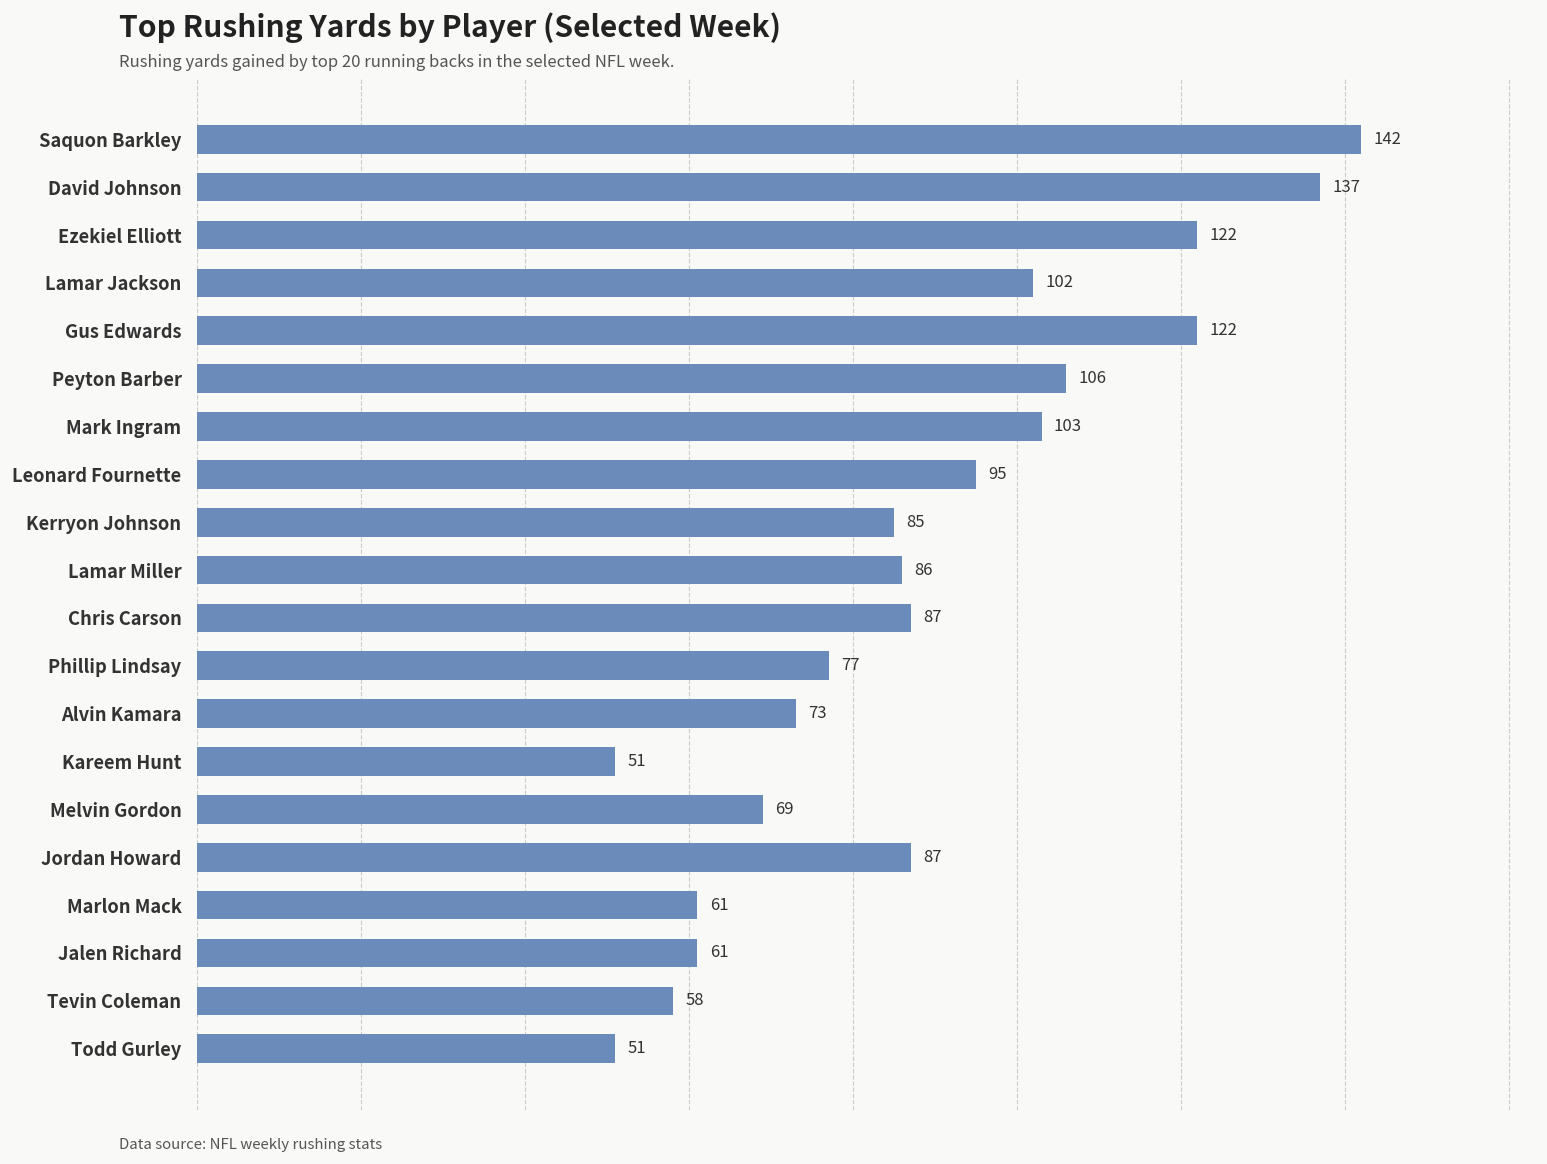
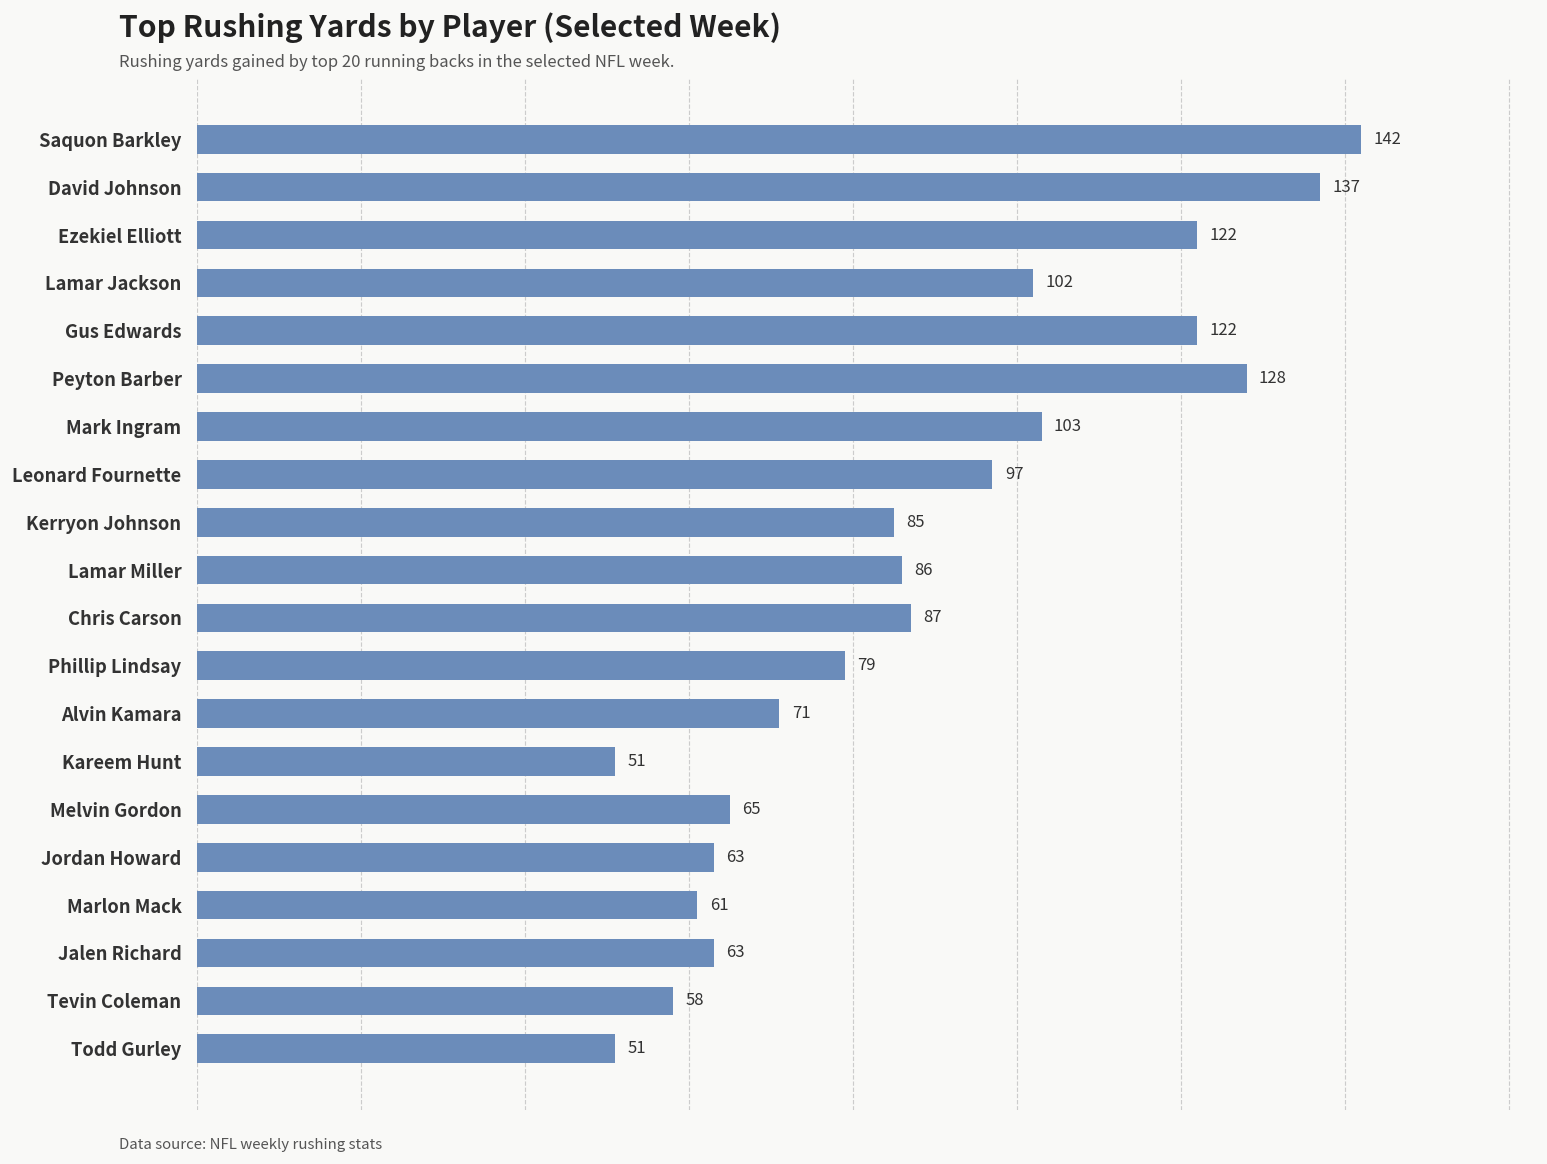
  {
    "Saquon Barkley": 142,
    "David Johnson": 137,
    "Ezekiel Elliott": 122,
    "Lamar Jackson": 102,
    "Gus Edwards": 122,
-   "Peyton Barber": 106,
+   "Peyton Barber": 128,
    "Mark Ingram": 103,
-   "Leonard Fournette": 95,
+   "Leonard Fournette": 97,
    "Kerryon Johnson": 85,
    "Lamar Miller": 86,
    "Chris Carson": 87,
-   "Phillip Lindsay": 77,
-   "Alvin Kamara": 73,
+   "Phillip Lindsay": 79,
+   "Alvin Kamara": 71,
    "Kareem Hunt": 51,
-   "Melvin Gordon": 69,
-   "Jordan Howard": 87,
+   "Melvin Gordon": 65,
+   "Jordan Howard": 63,
    "Marlon Mack": 61,
-   "Jalen Richard": 61,
+   "Jalen Richard": 63,
    "Tevin Coleman": 58,
    "Todd Gurley": 51
  }
